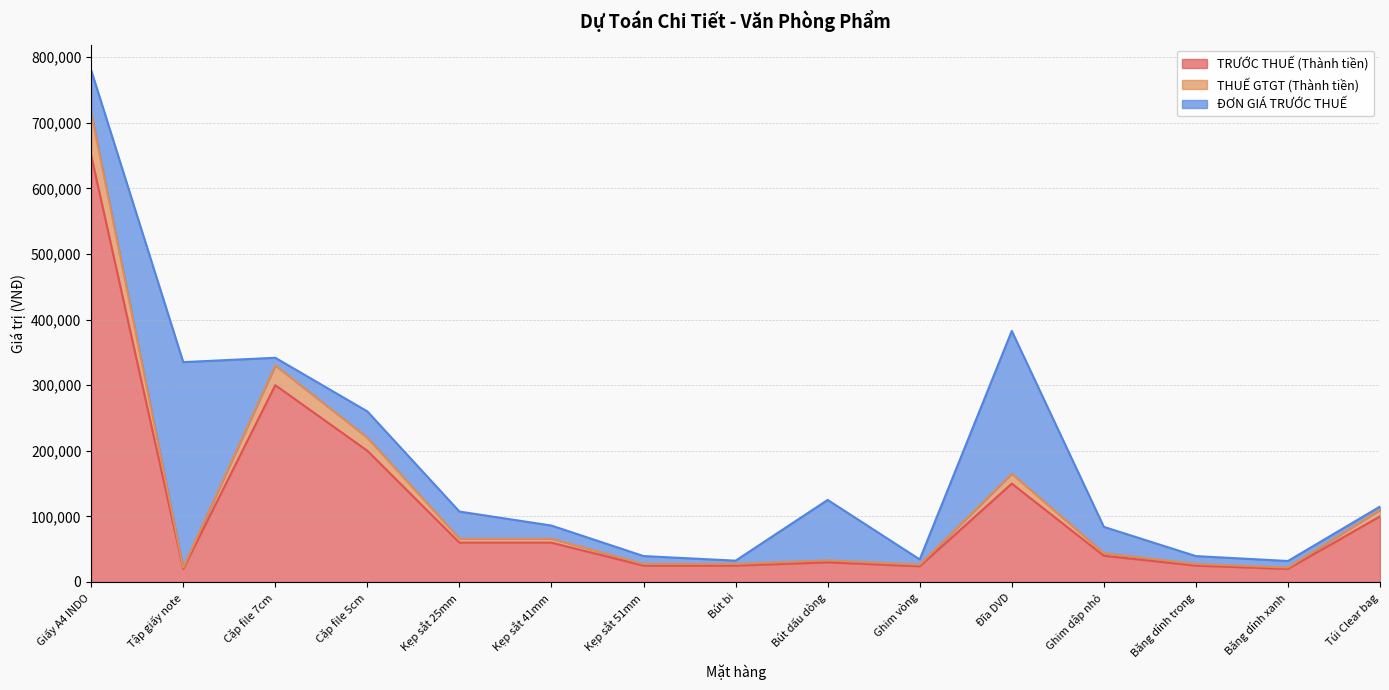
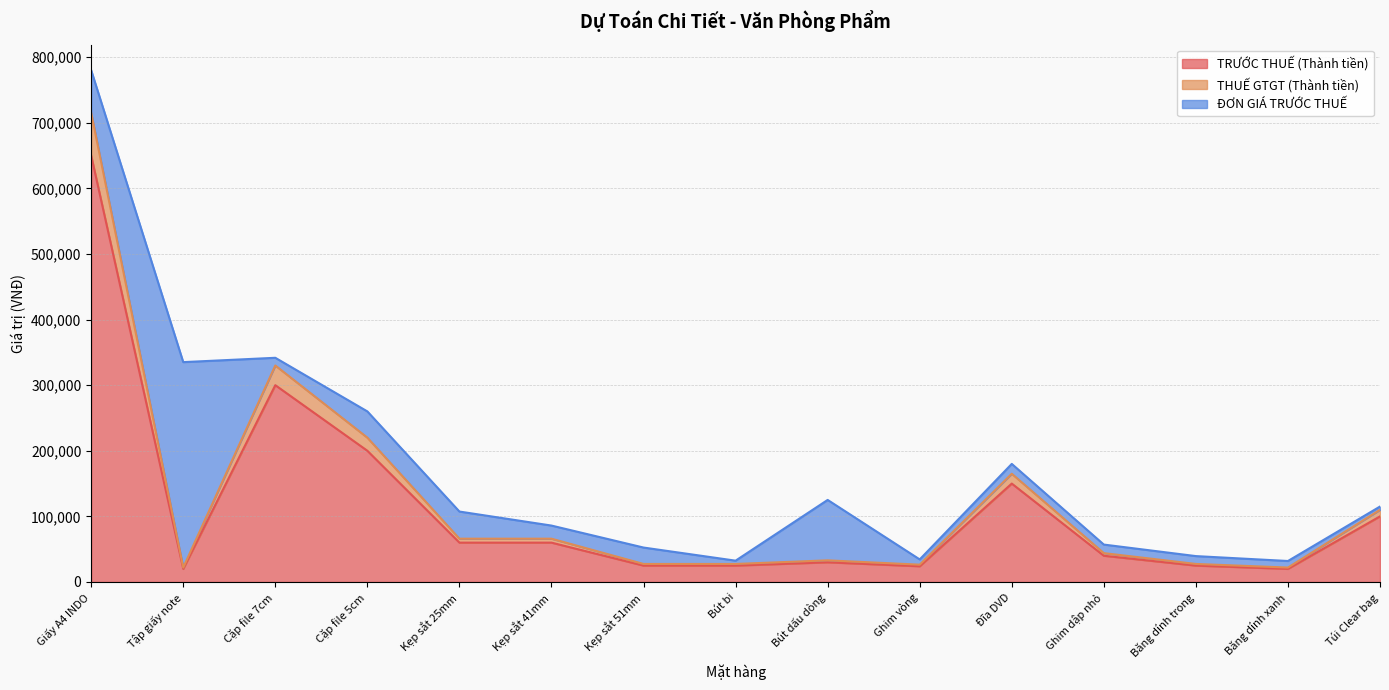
  {
    "ĐƠN GIÁ TRƯỚC THUẾ": {
      "Giấy A4 INDO": "70,000",
      "Tập giấy note": "310,000",
      "Cặp file 7cm": "10,000",
      "Cặp file 5cm": "40,000",
      "Kẹp sắt 25mm": "40,000",
      "Kẹp sắt 41mm": "20,000",
-     "Kẹp sắt 51mm": "10,000",
+     "Kẹp sắt 51mm": "30,000",
      "Bút bi": "10,000",
      "Bút dấu dòng": "90,000",
      "Ghim vòng": "10,000",
-     "Đĩa DVD": "220,000",
-     "Ghim dập nhỏ": "40,000",
+     "Đĩa DVD": "20,000",
+     "Ghim dập nhỏ": "10,000",
      "Băng dính trong": "10,000",
      "Băng dính xanh": "10,000",
      "Túi Clear bag": "10,000"
    }
  }
